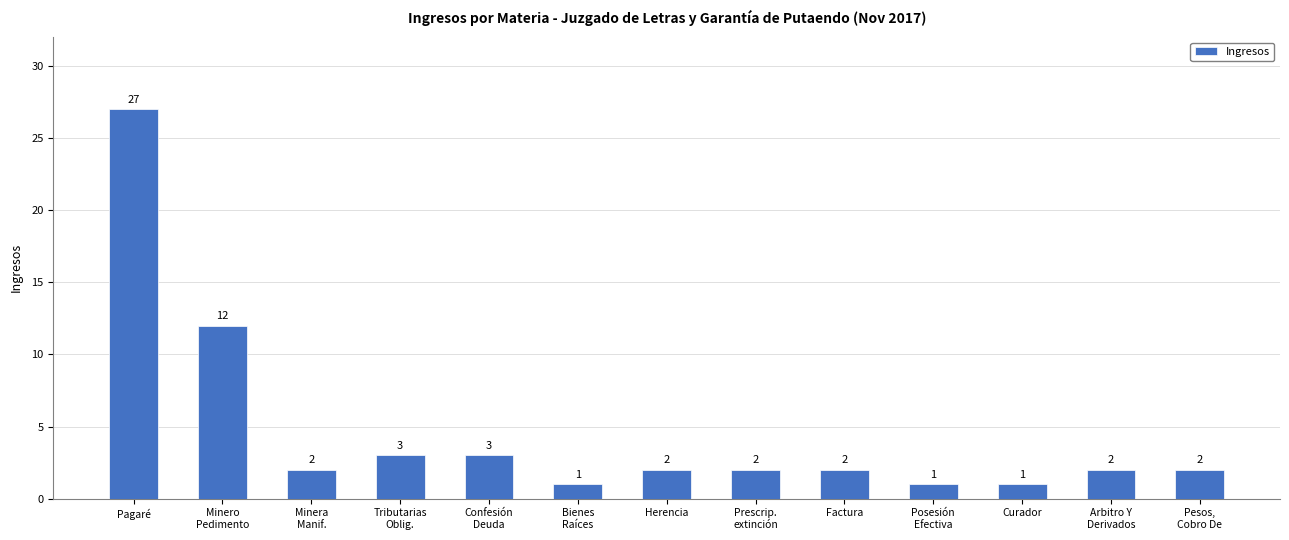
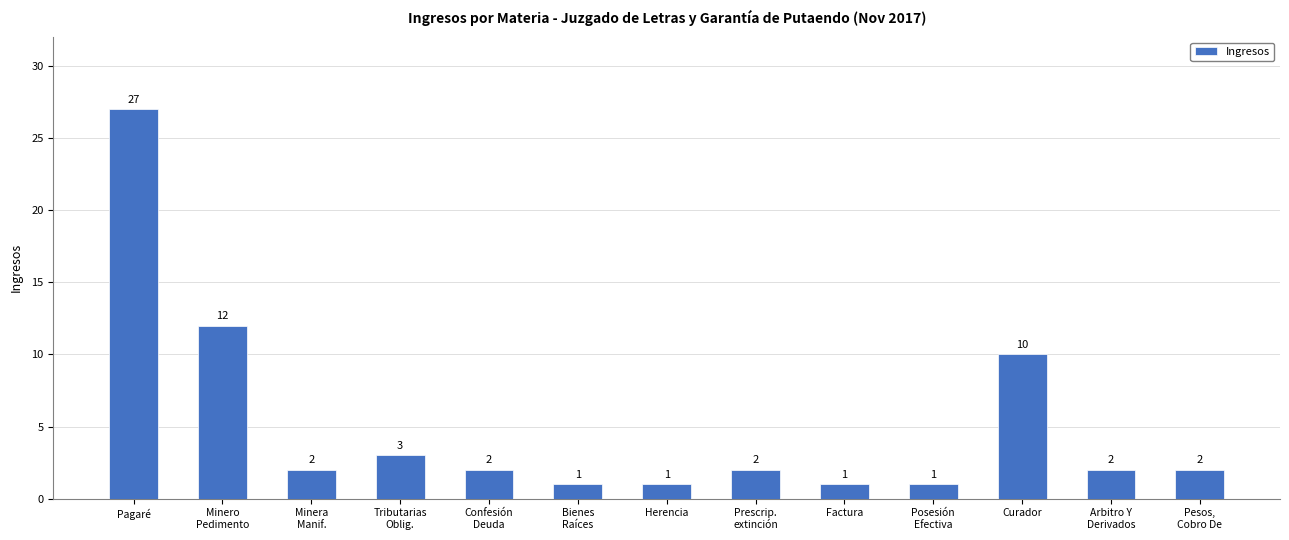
  {
    "Pagaré": 27,
    "Minero Pedimento": 12,
    "Minera Manif.": 2,
    "Tributarias Oblig.": 3,
-   "Confesión Deuda": 3,
+   "Confesión Deuda": 2,
    "Bienes Raíces": 1,
-   "Herencia": 2,
+   "Herencia": 1,
    "Prescrip. extinción": 2,
-   "Factura": 2,
+   "Factura": 1,
    "Posesión Efectiva": 1,
-   "Curador": 1,
+   "Curador": 10,
    "Arbitro Y Derivados": 2,
    "Pesos, Cobro De": 2
  }
